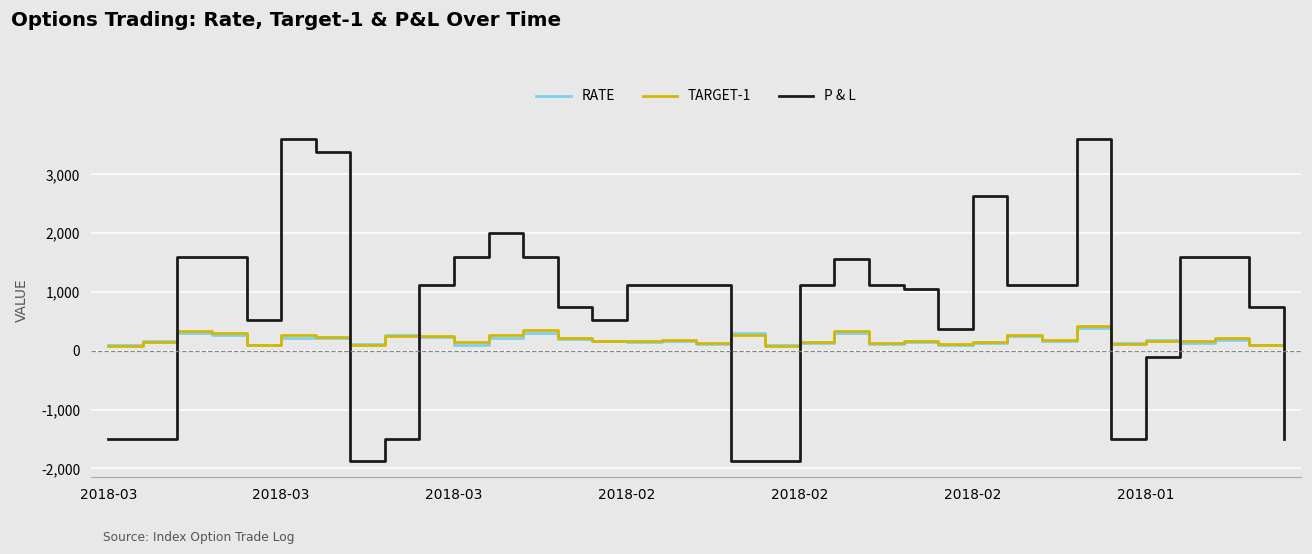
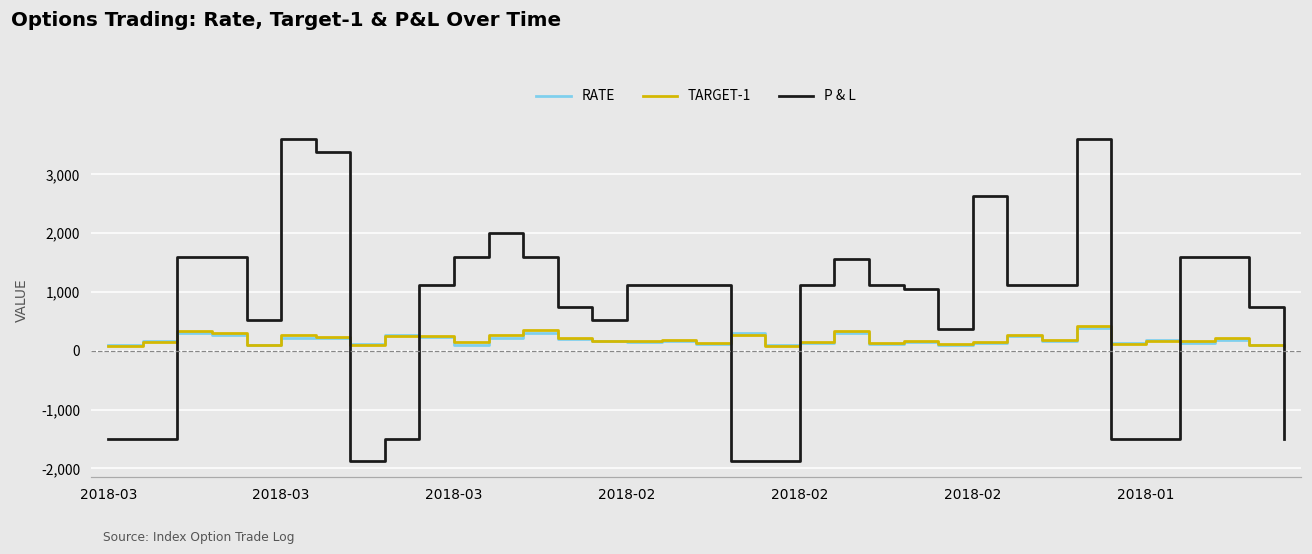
  {
    "P & L": {
-     "2018-01": "-100"
+     "2018-01": "-1,500"
    }
  }
